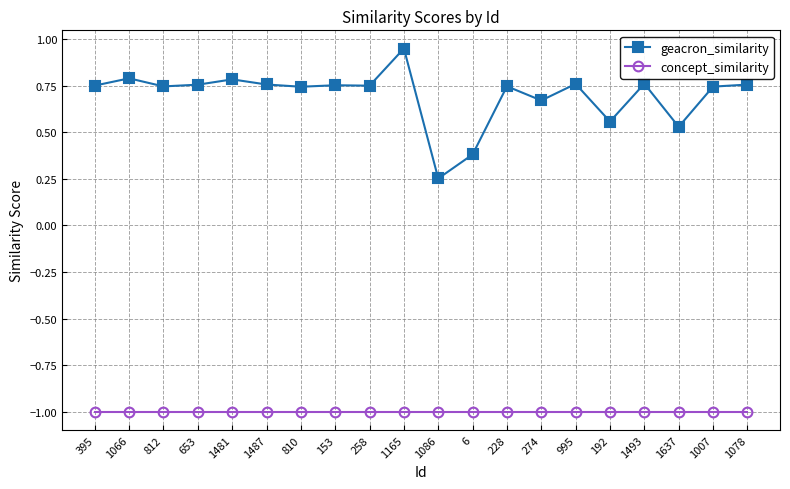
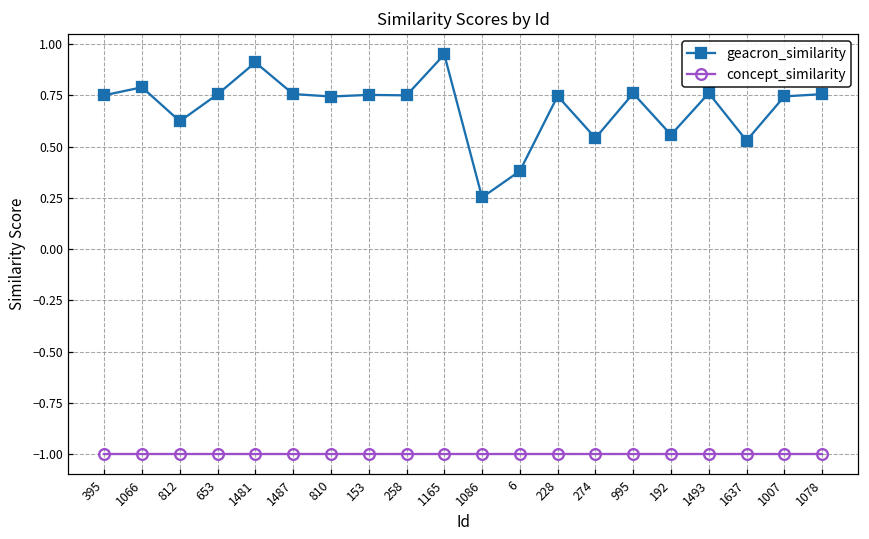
  {
    "geacron_similarity": {
      "395": 0.75,
      "1066": 0.79,
-     "812": 0.75,
+     "812": 0.62,
      "653": 0.76,
-     "1481": 0.78,
+     "1481": 0.91,
      "1487": 0.76,
      "810": 0.74,
      "153": 0.75,
      "258": 0.75,
      "1165": 0.95,
      "1086": 0.25,
      "6": 0.38,
      "228": 0.75,
-     "274": 0.67,
+     "274": 0.54,
      "995": 0.76,
      "192": 0.56,
      "1493": 0.76,
      "1637": 0.53,
      "1007": 0.74,
      "1078": 0.76
    },
    "concept_similarity": {
      "395": -1.00,
      "1066": -1.00,
      "812": -1.00,
      "653": -1.00,
      "1481": -1.00,
      "1487": -1.00,
      "810": -1.00,
      "153": -1.00,
      "258": -1.00,
      "1165": -1.00,
      "1086": -1.00,
      "6": -1.00,
      "228": -1.00,
      "274": -1.00,
      "995": -1.00,
      "192": -1.00,
      "1493": -1.00,
      "1637": -1.00,
      "1007": -1.00,
      "1078": -1.00
    }
  }
